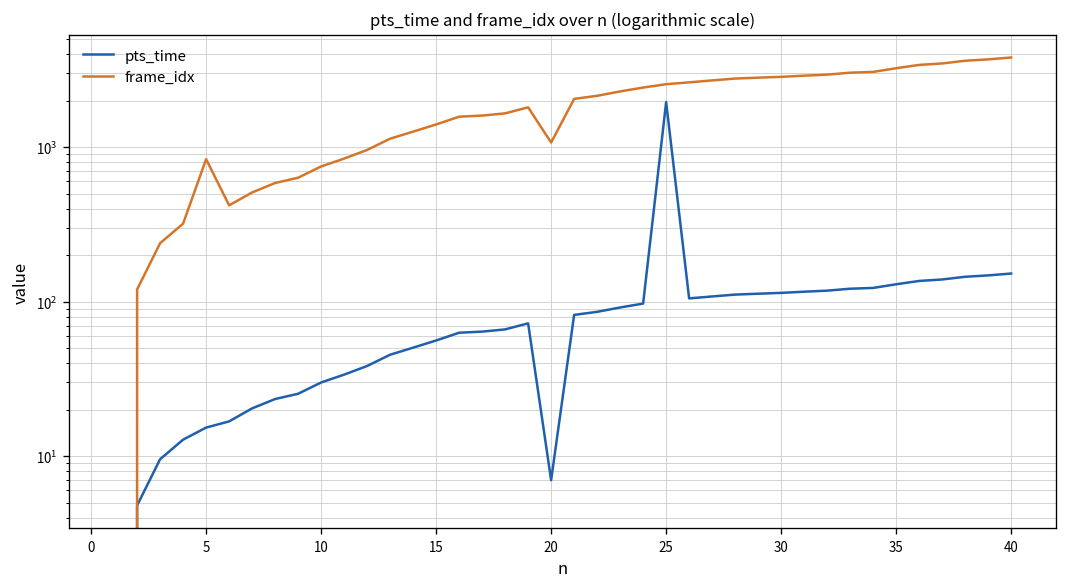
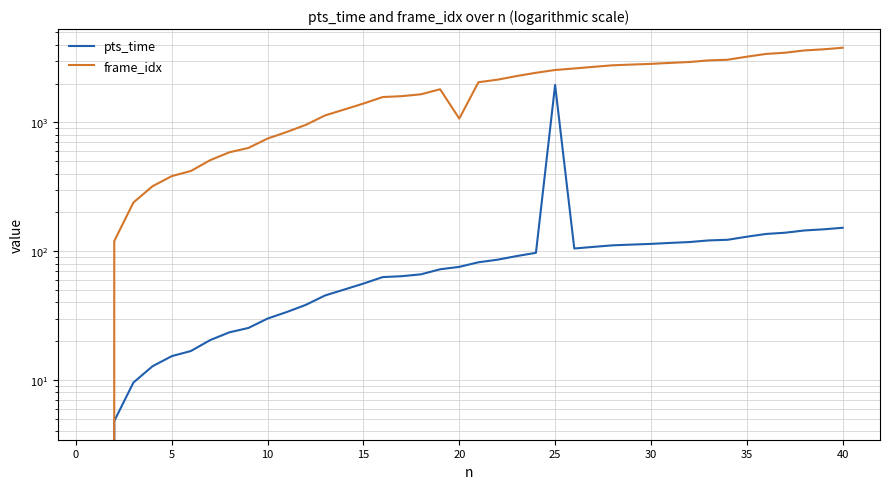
  {
    "pts_time": {
      "5": 15,
      "10": 30,
      "15": 60,
-     "20": 7,
+     "20": 80,
      "25": 2000,
      "30": 110,
      "35": 130,
      "40": 150
    },
    "frame_idx": {
-     "5": 800,
+     "5": 380,
      "10": 800,
      "15": 1400,
      "20": 1100,
      "25": 2600,
      "30": 2900,
      "35": 3200,
      "40": 3800
    }
  }
